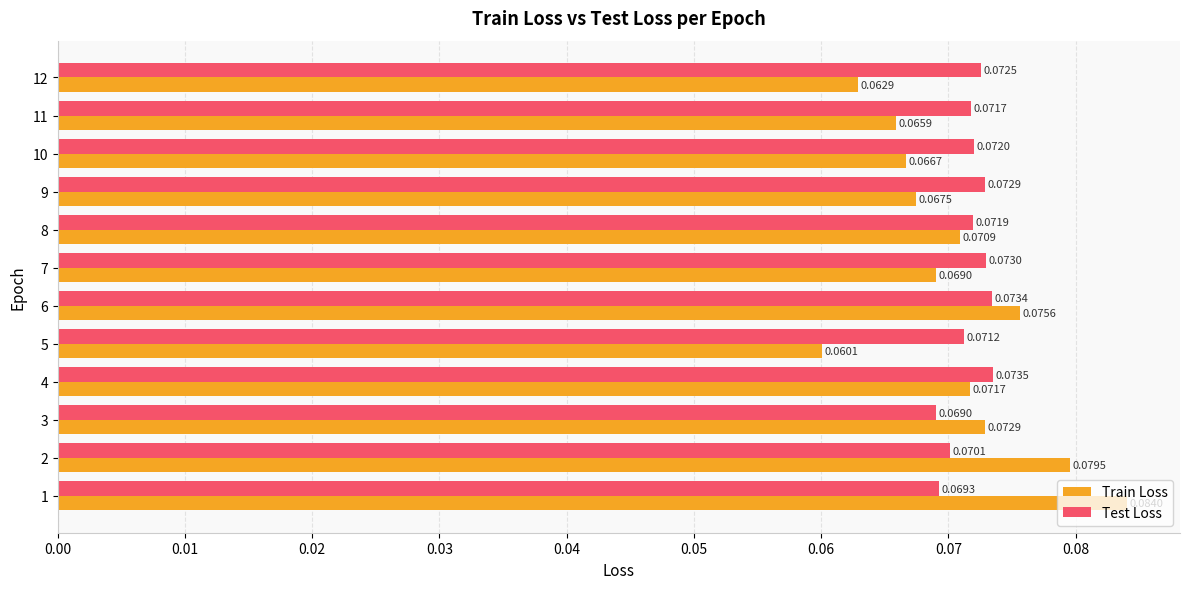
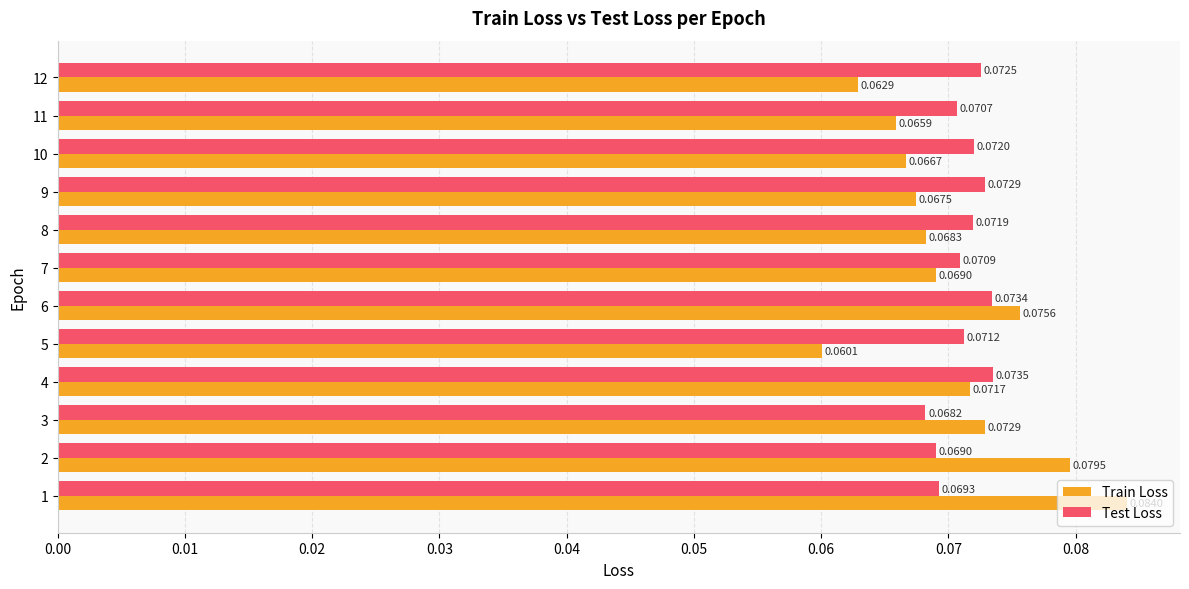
  {
    "Train Loss": {
      "12": 0.0629,
      "11": 0.0659,
      "10": 0.0667,
      "9": 0.0675,
-     "8": 0.0709,
+     "8": 0.0683,
      "7": 0.0690,
      "6": 0.0756,
      "5": 0.0601,
      "4": 0.0717,
      "3": 0.0729,
      "2": 0.0795
    },
    "Test Loss": {
      "12": 0.0725,
-     "11": 0.0717,
+     "11": 0.0707,
      "10": 0.0720,
      "9": 0.0729,
      "8": 0.0719,
-     "7": 0.0730,
+     "7": 0.0709,
      "6": 0.0734,
      "5": 0.0712,
      "4": 0.0735,
-     "3": 0.0690,
-     "2": 0.0701,
+     "3": 0.0682,
+     "2": 0.0690,
      "1": 0.0693
    }
  }
